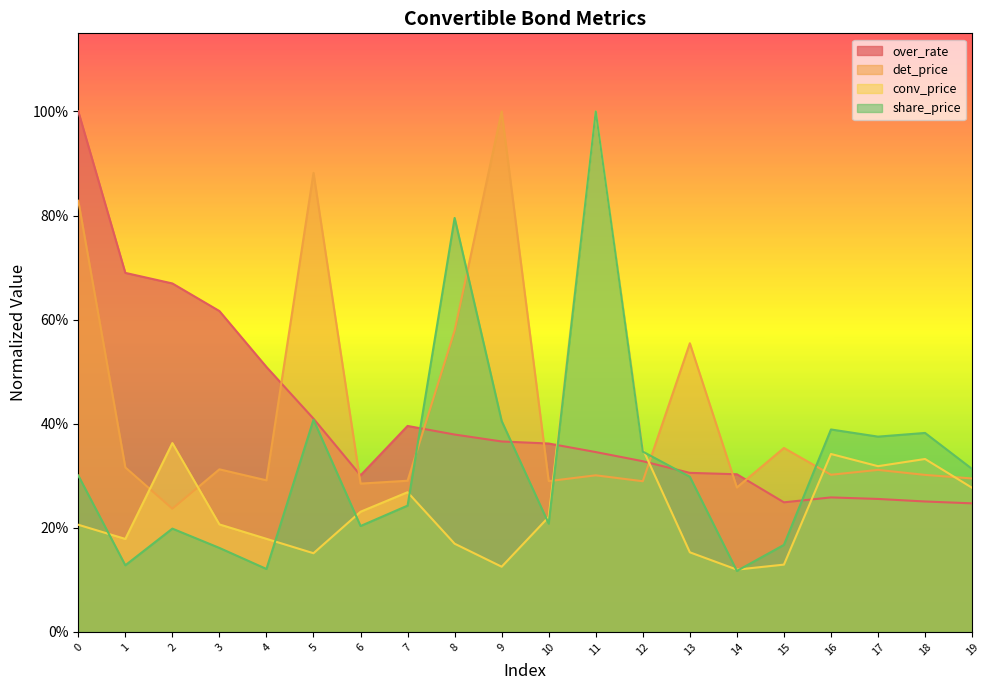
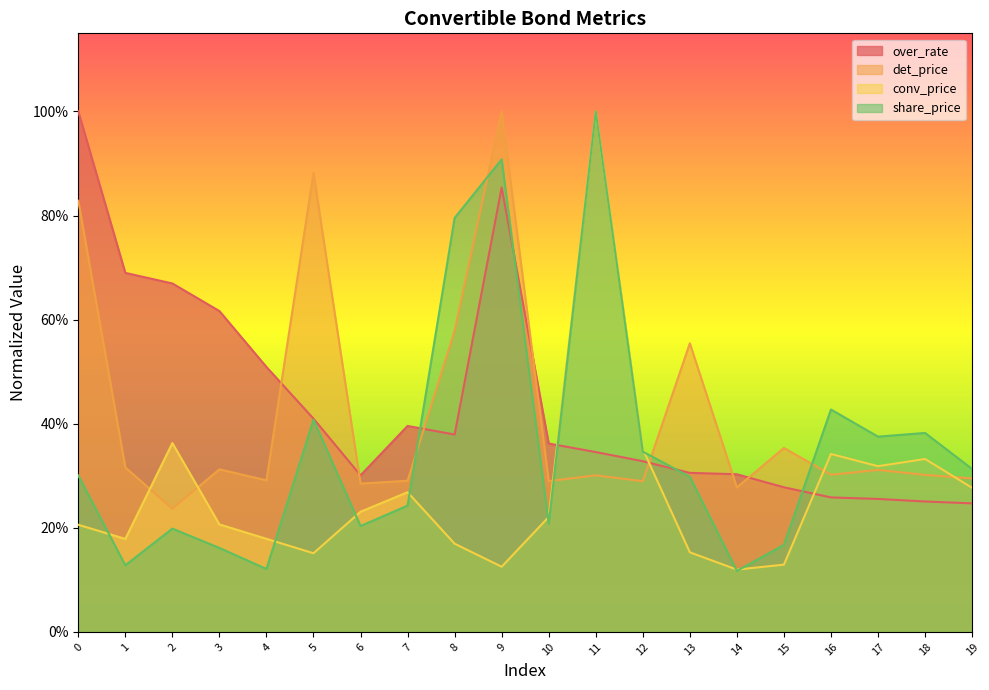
  {
    "over_rate": {
      "0": "100%",
      "1": "69%",
      "2": "67%",
      "3": "62%",
      "4": "51%",
      "6": "30%",
      "7": "40%",
      "8": "38%",
-     "9": "37%",
+     "9": "85%",
      "10": "36%",
      "11": "35%",
      "12": "33%",
      "13": "31%",
      "14": "30%",
-     "15": "25%",
+     "15": "28%",
      "16": "26%",
      "17": "26%",
      "18": "25%",
      "19": "25%"
    },
    "share_price": {
      "0": "30%",
      "1": "13%",
      "2": "20%",
      "3": "16%",
      "4": "12%",
      "6": "20%",
      "7": "24%",
      "8": "80%",
-     "9": "41%",
+     "9": "91%",
      "10": "21%",
      "12": "35%",
      "13": "30%",
      "15": "17%",
-     "16": "39%",
+     "16": "43%",
      "17": "38%",
      "18": "38%",
      "19": "31%"
    }
  }
